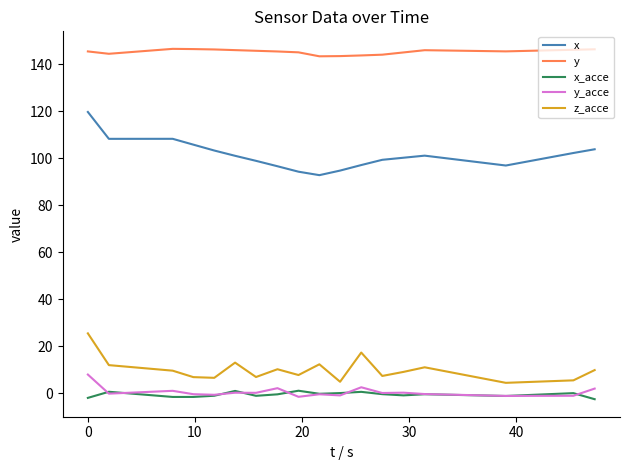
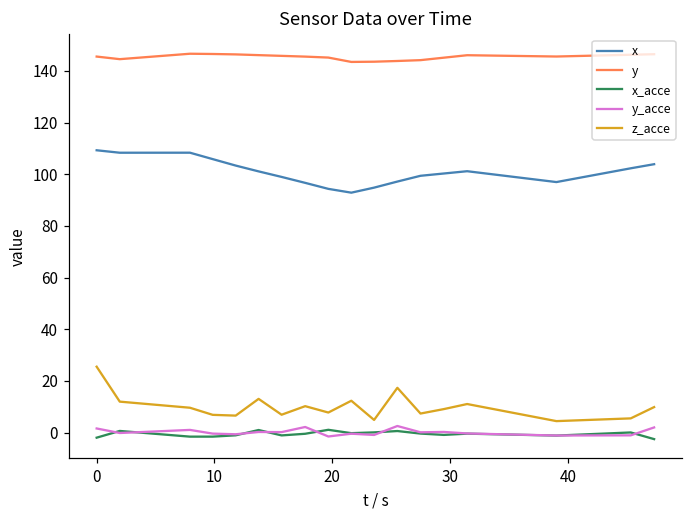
  {
    "x": {
-     "0": 120
+     "0": 109
    },
    "y": {
      "0": 146
    },
    "x_acce": {
      "0": -2
    },
    "y_acce": {
-     "0": 8
+     "0": 2
    },
    "z_acce": {
      "0": 26
    }
  }
